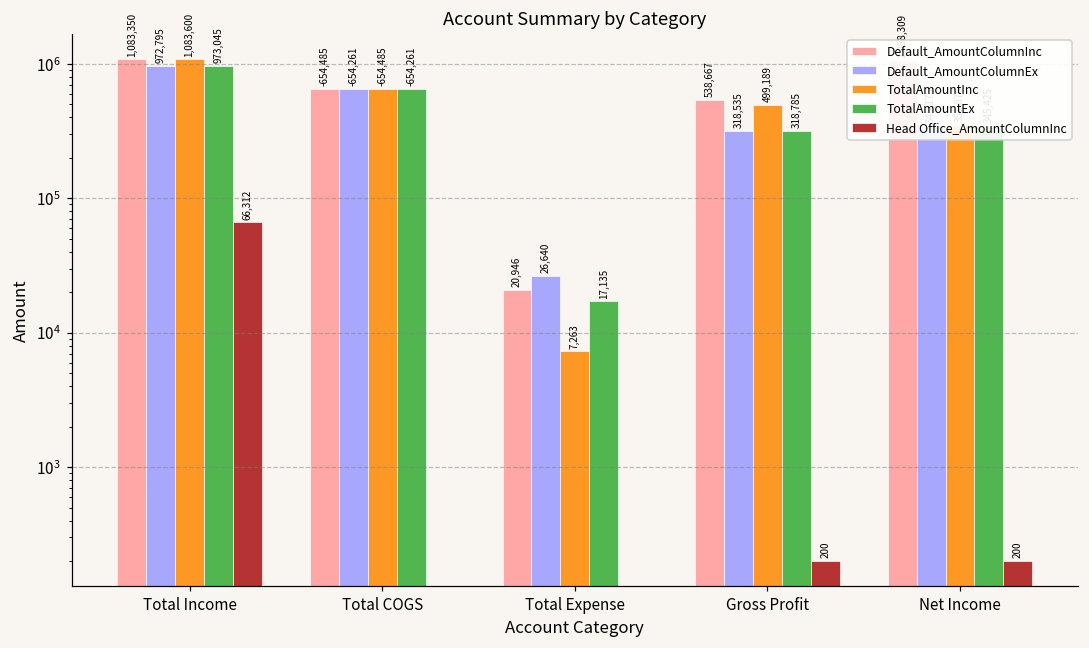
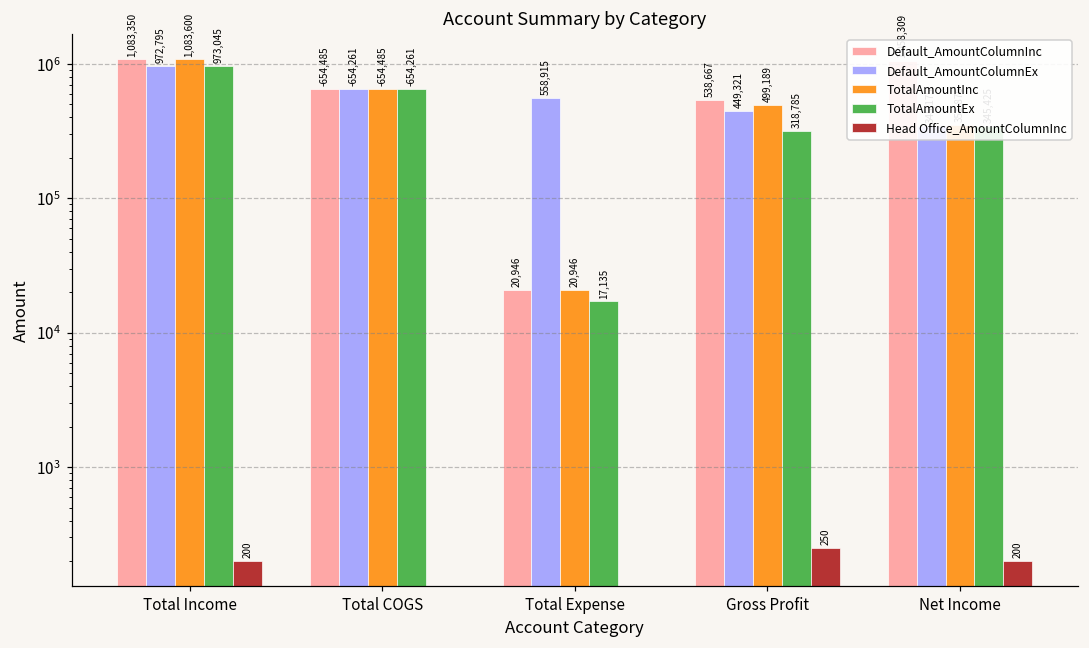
  {
    "Default_AmountColumnInc": {
      "Total Income": "1,083,350",
      "Total Expense": "20,946",
      "Gross Profit": "538,667"
    },
    "Default_AmountColumnEx": {
      "Total Income": "972,795",
-     "Total Expense": "26,640",
-     "Gross Profit": "318,535"
+     "Total Expense": "558,915",
+     "Gross Profit": "449,321"
    },
    "TotalAmountInc": {
      "Total Income": "1,083,600",
-     "Total Expense": "7,263",
+     "Total Expense": "20,946",
      "Gross Profit": "499,189"
    },
    "TotalAmountEx": {
      "Total Income": "973,045",
      "Total Expense": "17,135",
      "Gross Profit": "318,785"
    },
    "Head Office_AmountColumnInc": {
-     "Total Income": "66,312",
-     "Gross Profit": "200",
+     "Total Income": "200",
+     "Gross Profit": "250",
      "Net Income": "200"
    }
  }
